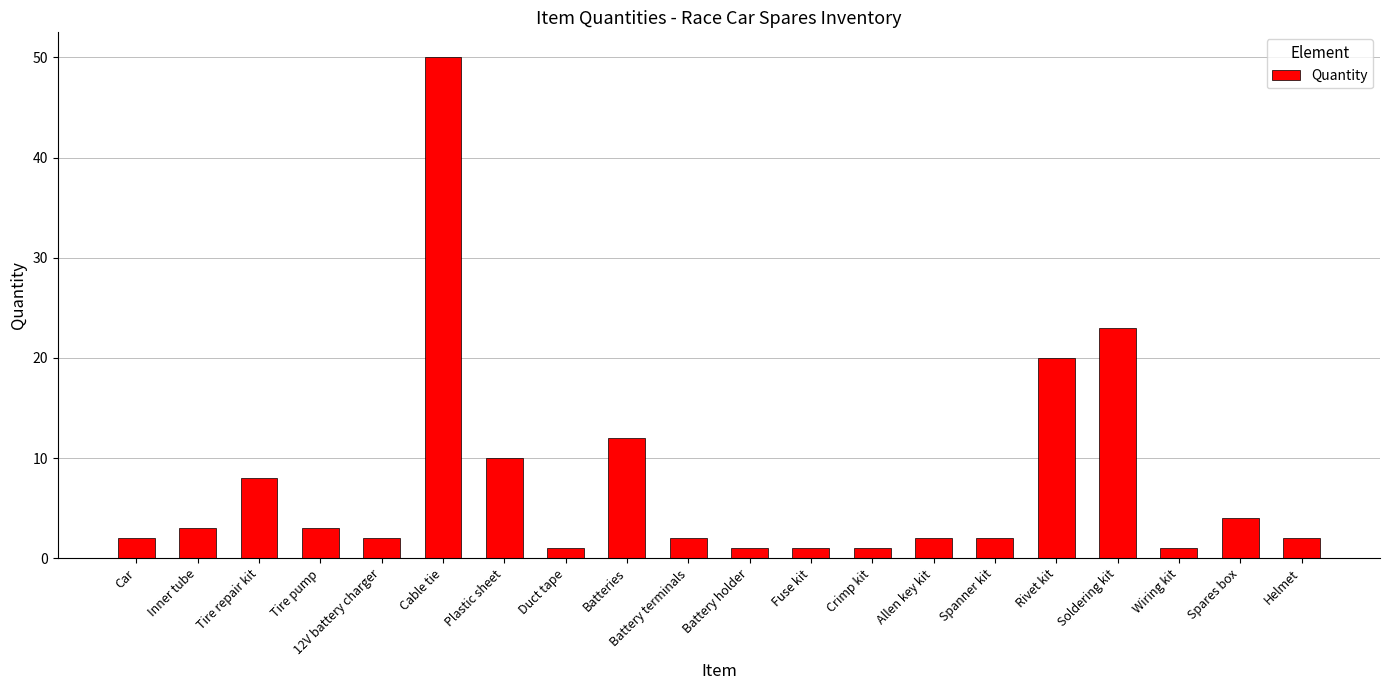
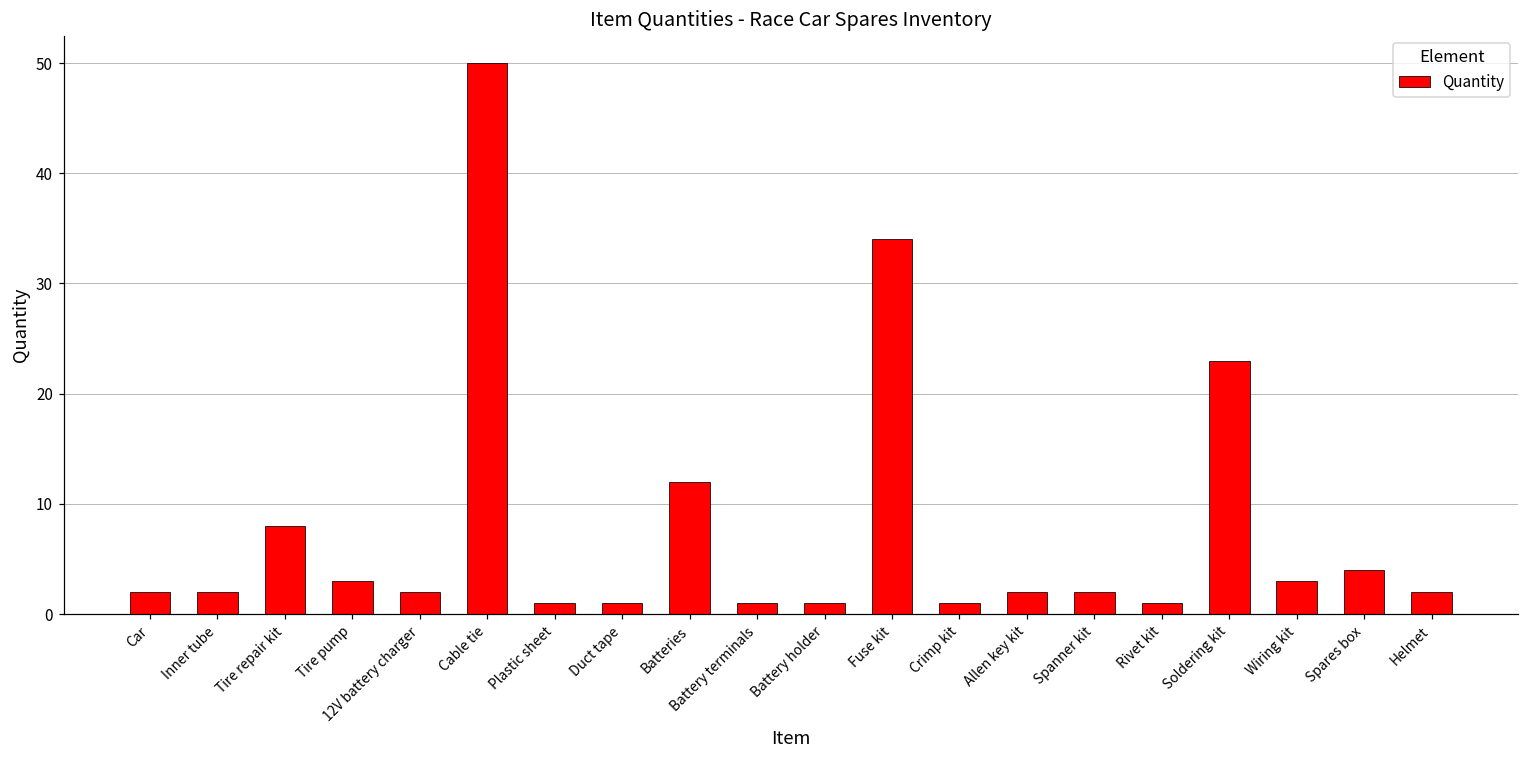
  {
    "Car": 2,
-   "Inner tube": 3,
+   "Inner tube": 2,
    "Tire repair kit": 8,
    "Tire pump": 3,
    "12V battery charger": 2,
    "Cable tie": 50,
-   "Plastic sheet": 10,
+   "Plastic sheet": 1,
    "Duct tape": 1,
    "Batteries": 12,
-   "Battery terminals": 2,
+   "Battery terminals": 1,
    "Battery holder": 1,
-   "Fuse kit": 1,
+   "Fuse kit": 34,
    "Crimp kit": 1,
    "Allen key kit": 2,
    "Spanner kit": 2,
-   "Rivet kit": 20,
+   "Rivet kit": 1,
    "Soldering kit": 23,
-   "Wiring kit": 1,
+   "Wiring kit": 3,
    "Spares box": 4,
    "Helmet": 2
  }
